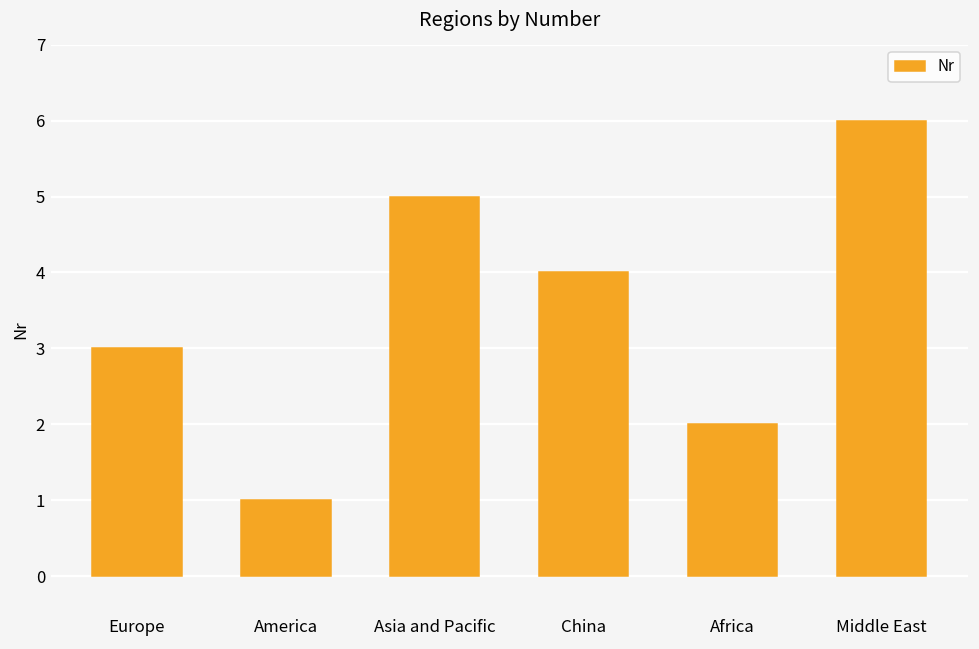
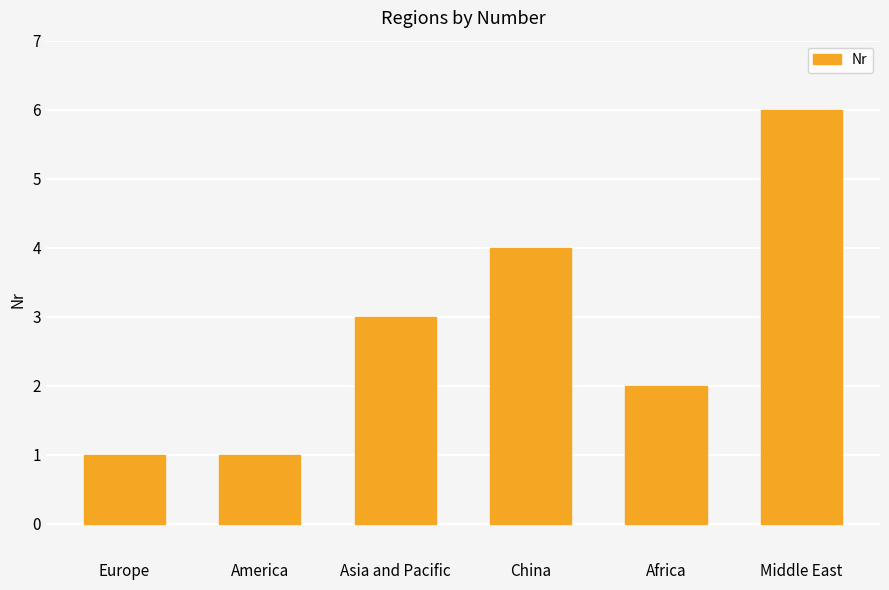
  {
-   "Europe": 3,
+   "Europe": 1,
    "America": 1,
-   "Asia and Pacific": 5,
+   "Asia and Pacific": 3,
    "China": 4,
    "Africa": 2,
    "Middle East": 6
  }
